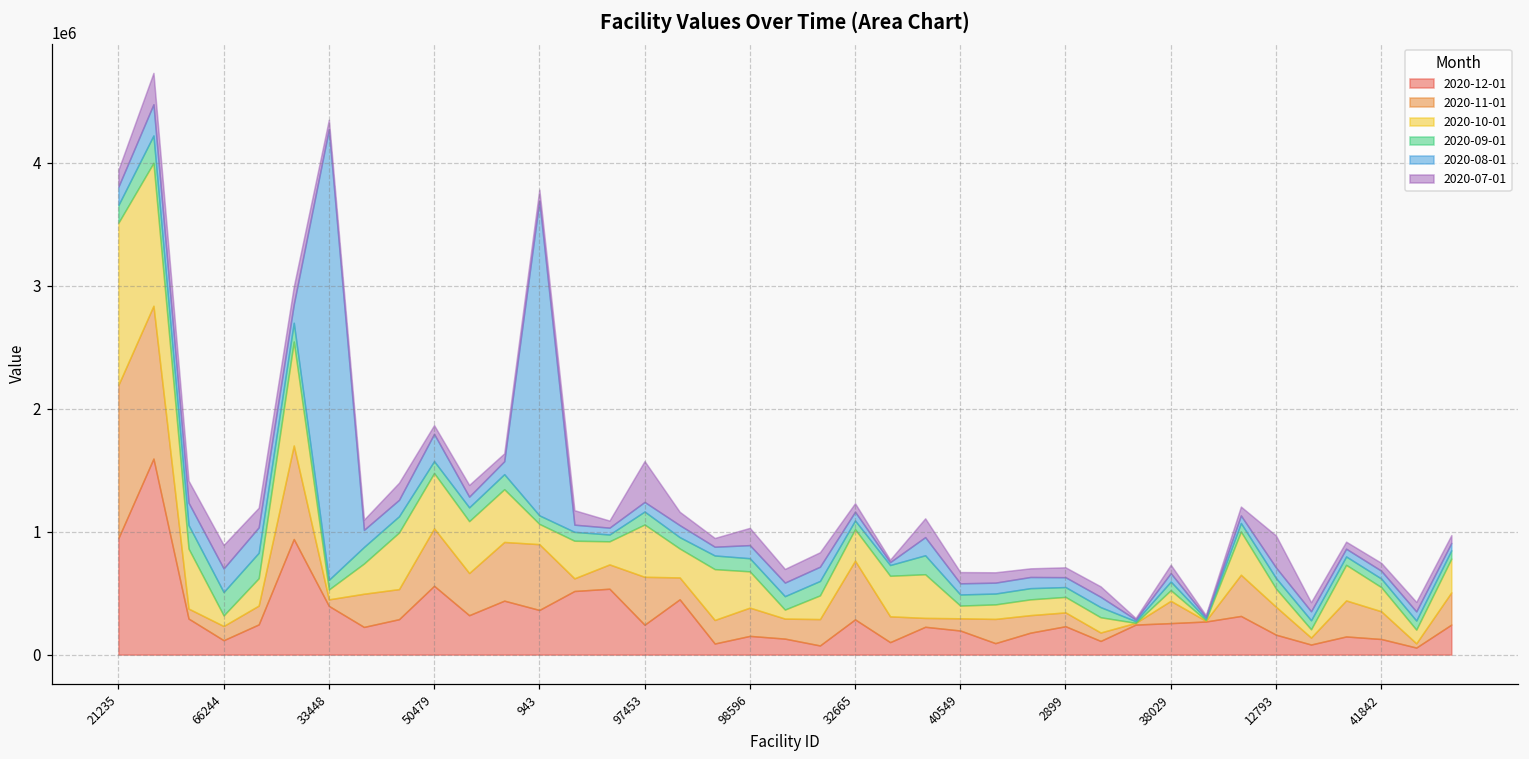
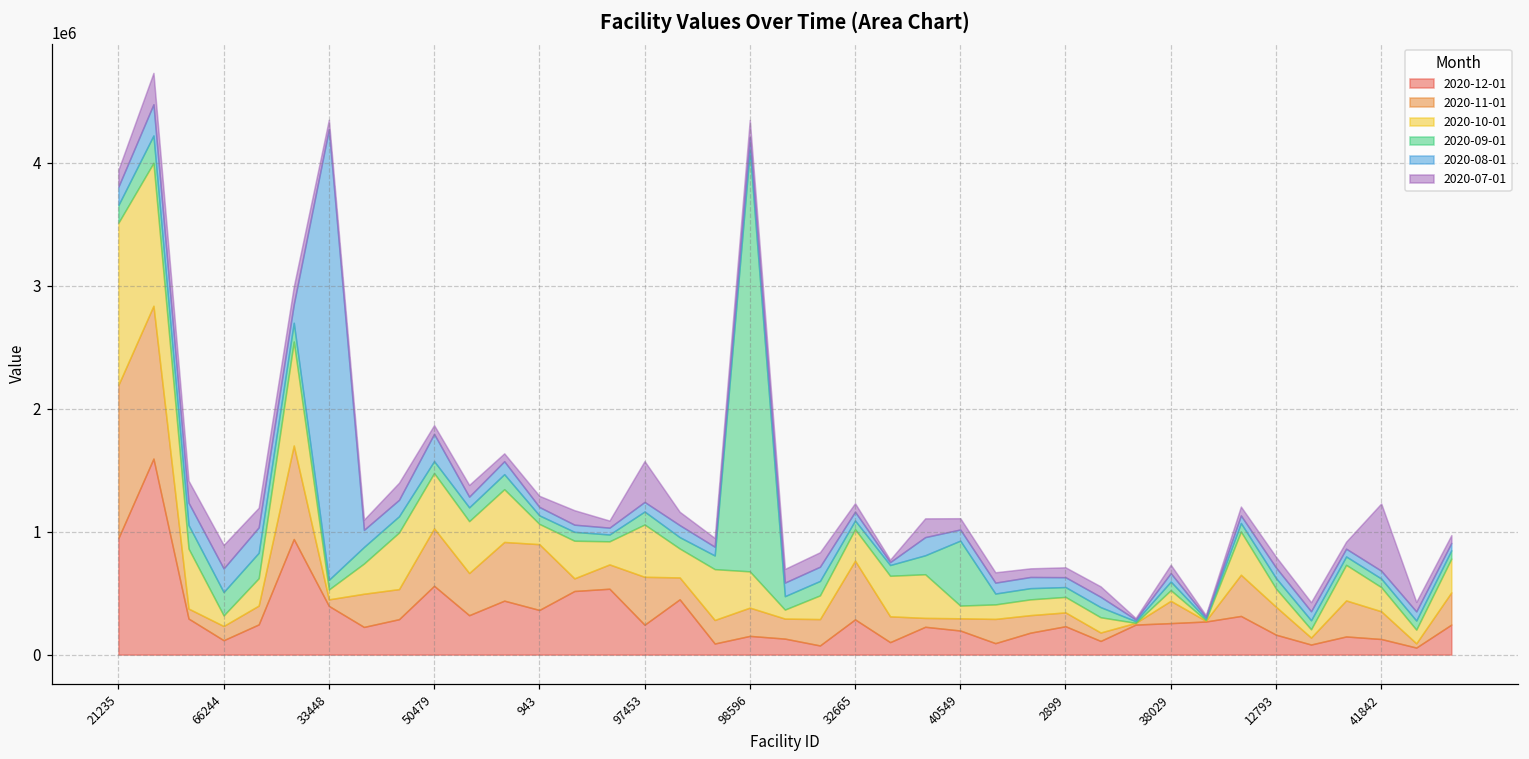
  {
    "2020-09-01": {
      "21235": 140000,
      "66244": 190000,
      "33448": 80000,
      "50479": 100000,
      "943": 70000,
      "97453": 110000,
-     "98596": 110000,
+     "98596": 3420000,
      "32665": 70000,
-     "40549": 90000,
+     "40549": 530000,
      "2899": 80000,
      "38029": 70000,
      "12793": 90000,
      "41842": 70000
    },
    "2020-08-01": {
      "21235": 150000,
      "66244": 190000,
      "33448": 3660000,
      "50479": 220000,
-     "943": 2560000,
+     "943": 70000,
      "97453": 80000,
      "98596": 110000,
      "32665": 70000,
      "40549": 90000,
      "2899": 80000,
      "38029": 70000,
      "12793": 90000,
      "41842": 60000
    },
    "2020-07-01": {
      "21235": 140000,
      "66244": 190000,
      "33448": 80000,
      "50479": 70000,
      "943": 90000,
      "97453": 330000,
      "98596": 140000,
      "32665": 70000,
      "40549": 90000,
      "2899": 80000,
      "38029": 70000,
-     "12793": 260000,
-     "41842": 60000
+     "12793": 90000,
+     "41842": 550000
    }
  }
